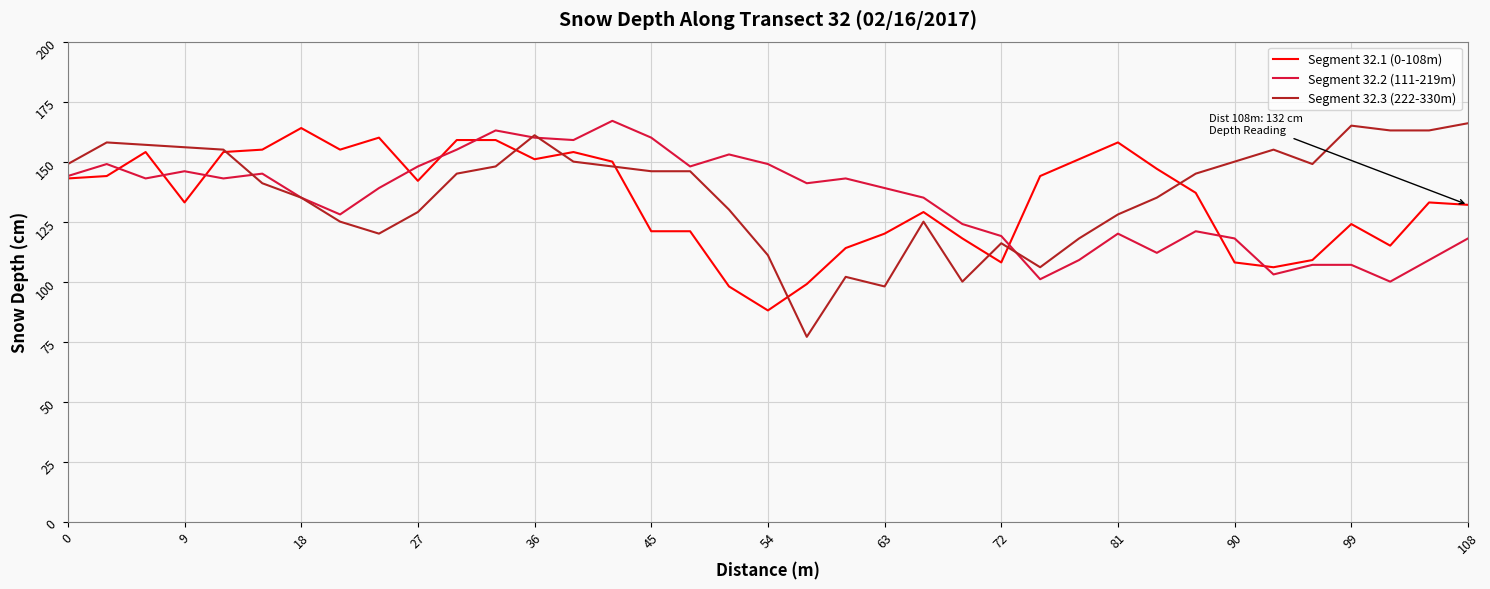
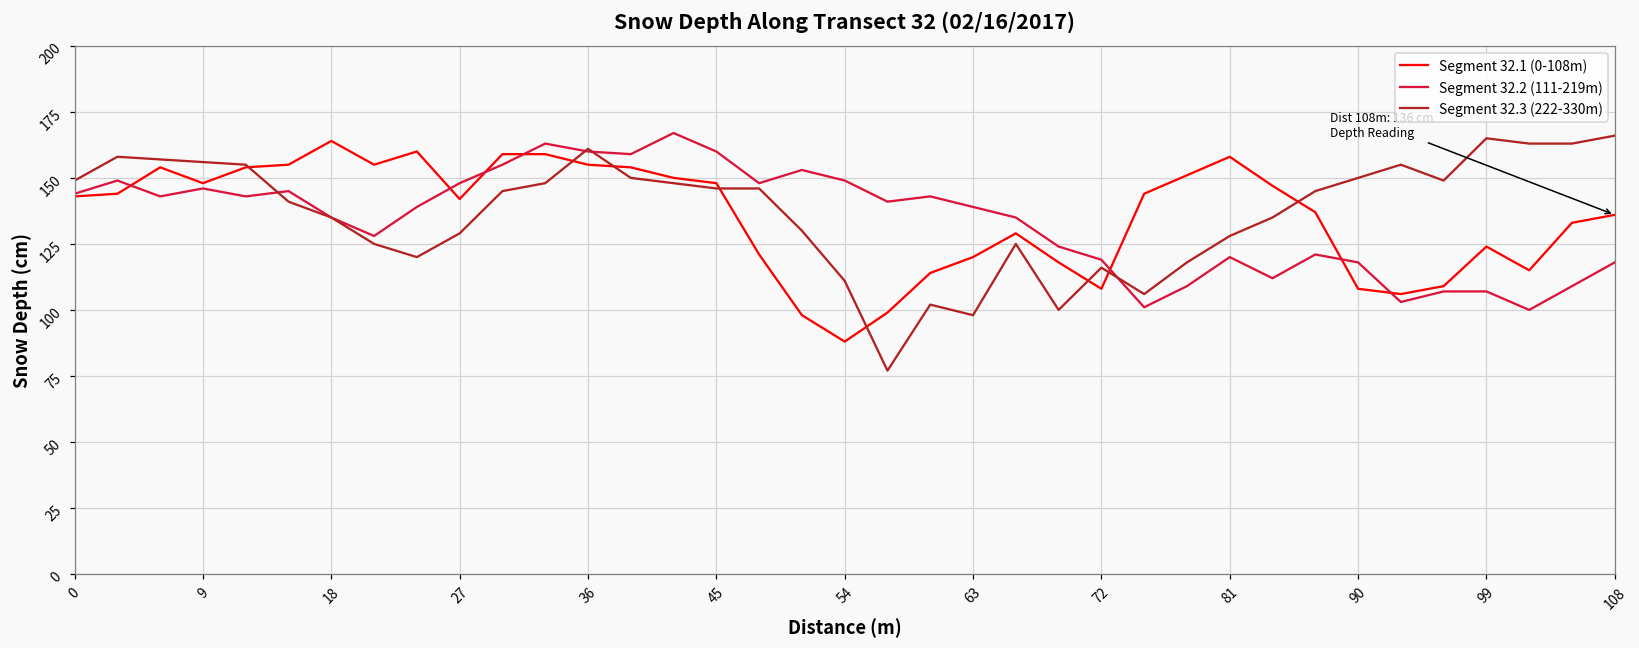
  {
    "Segment 32.1 (0-108m)": {
-     "9": 133,
-     "36": 151,
-     "45": 121,
-     "108": 132
+     "9": 148,
+     "36": 155,
+     "45": 148,
+     "108": 136
    }
  }
